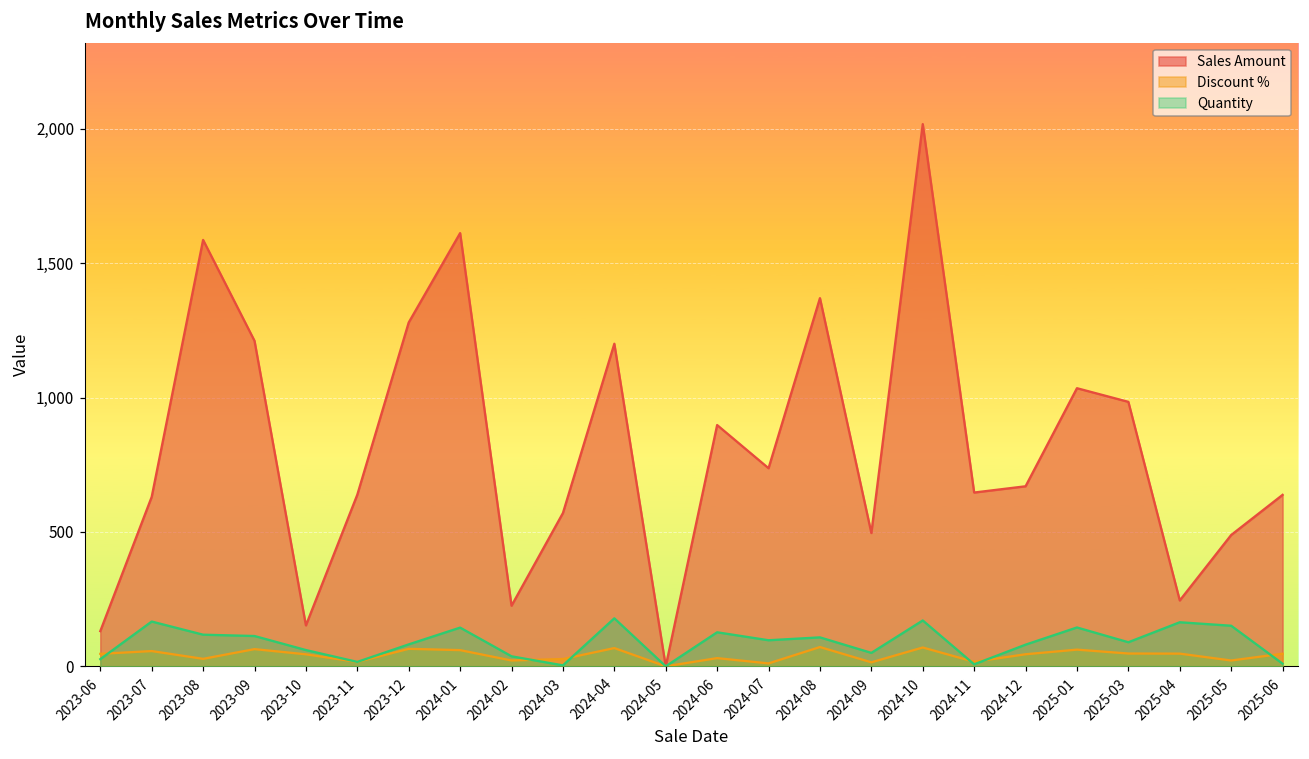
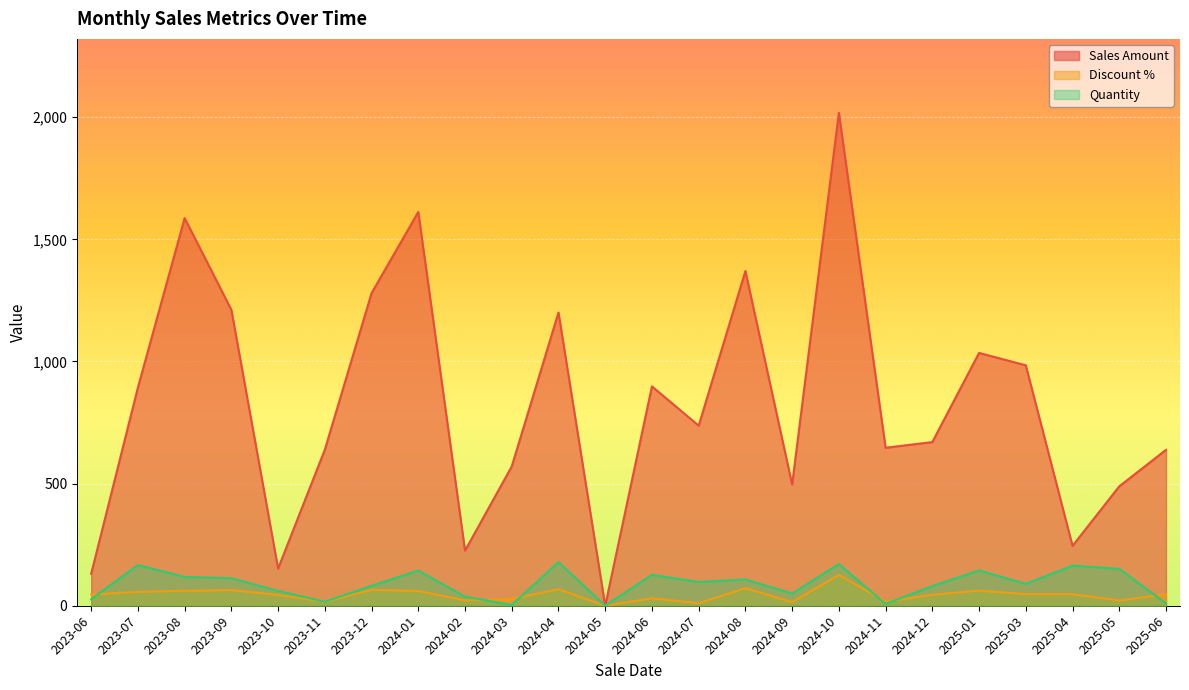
  {
    "Sales Amount": {
      "2023-06": "130",
-     "2023-07": "630",
+     "2023-07": "890",
      "2023-08": "1,590",
      "2023-09": "1,210",
      "2023-10": "150",
      "2023-11": "640",
      "2023-12": "1,280",
      "2024-01": "1,610",
      "2024-02": "230",
      "2024-03": "570",
      "2024-04": "1,200",
      "2024-06": "900",
      "2024-07": "740",
      "2024-08": "1,370",
      "2024-09": "500",
      "2024-10": "2,020",
      "2024-11": "650",
      "2024-12": "670",
      "2025-01": "1,040",
      "2025-03": "980",
      "2025-04": "250",
      "2025-05": "490",
      "2025-06": "640"
    },
    "Discount %": {
      "2023-06": "50",
      "2023-07": "60",
-     "2023-08": "30",
+     "2023-08": "60",
      "2023-09": "60",
      "2023-10": "40",
      "2023-12": "70",
      "2024-01": "60",
      "2024-02": "20",
      "2024-03": "30",
      "2024-04": "70",
      "2024-06": "30",
      "2024-07": "10",
      "2024-08": "70",
      "2024-09": "10",
-     "2024-10": "70",
+     "2024-10": "130",
      "2024-12": "40",
      "2025-01": "60",
      "2025-03": "50",
      "2025-04": "50",
      "2025-05": "20",
      "2025-06": "50"
    },
    "Quantity": {
      "2023-06": "30",
      "2023-07": "170",
      "2023-08": "120",
      "2023-09": "110",
      "2023-10": "60",
      "2023-12": "80",
      "2024-01": "140",
      "2024-02": "40",
      "2024-03": "0",
      "2024-04": "180",
      "2024-06": "130",
      "2024-07": "100",
      "2024-08": "110",
      "2024-09": "50",
      "2024-10": "170",
      "2024-12": "80",
      "2025-01": "140",
      "2025-03": "90",
      "2025-04": "160",
      "2025-05": "150",
      "2025-06": "10"
    }
  }
